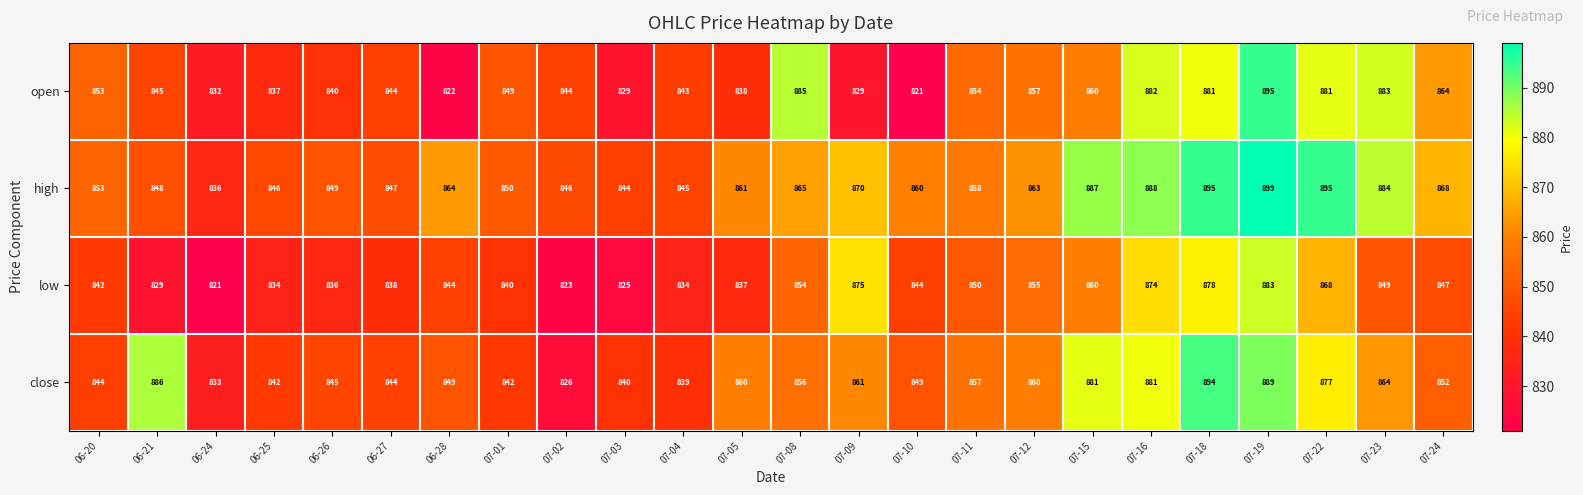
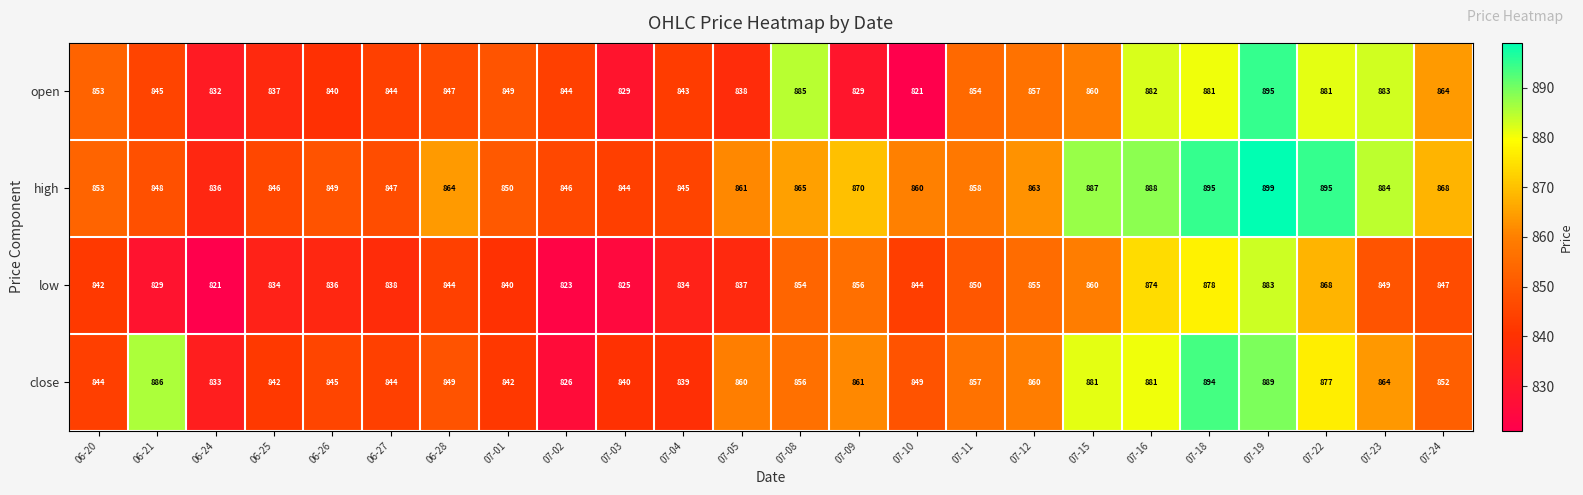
  {
    "open": {
      "06-20": 853,
      "06-21": 845,
      "06-24": 832,
      "06-25": 837,
      "06-26": 840,
      "06-27": 844,
-     "06-28": 822,
+     "06-28": 847,
      "07-01": 849,
      "07-02": 844,
      "07-03": 829,
      "07-04": 843,
      "07-05": 838,
      "07-08": 885,
      "07-09": 829,
      "07-10": 821,
      "07-11": 854,
      "07-12": 857,
      "07-15": 860,
      "07-16": 882,
      "07-18": 881,
      "07-19": 895,
      "07-22": 881,
      "07-23": 883,
      "07-24": 864
    },
    "high": {
      "06-20": 853,
      "06-21": 848,
      "06-24": 836,
      "06-25": 846,
      "06-26": 849,
      "06-27": 847,
      "06-28": 864,
      "07-01": 850,
      "07-02": 846,
      "07-03": 844,
      "07-04": 845,
      "07-05": 861,
      "07-08": 865,
      "07-09": 870,
      "07-10": 860,
      "07-11": 858,
      "07-12": 863,
      "07-15": 887,
      "07-16": 888,
      "07-18": 895,
      "07-19": 899,
      "07-22": 895,
      "07-23": 884,
      "07-24": 868
    },
    "low": {
      "06-20": 842,
      "06-21": 829,
      "06-24": 821,
      "06-25": 834,
      "06-26": 836,
      "06-27": 838,
      "06-28": 844,
      "07-01": 840,
      "07-02": 823,
      "07-03": 825,
      "07-04": 834,
      "07-05": 837,
      "07-08": 854,
-     "07-09": 875,
+     "07-09": 856,
      "07-10": 844,
      "07-11": 850,
      "07-12": 855,
      "07-15": 860,
      "07-16": 874,
      "07-18": 878,
      "07-19": 883,
      "07-22": 868,
      "07-23": 849,
      "07-24": 847
    },
    "close": {
      "06-20": 844,
      "06-21": 886,
      "06-24": 833,
      "06-25": 842,
      "06-26": 845,
      "06-27": 844,
      "06-28": 849,
      "07-01": 842,
      "07-02": 826,
      "07-03": 840,
      "07-04": 839,
      "07-05": 860,
      "07-08": 856,
      "07-09": 861,
      "07-10": 849,
      "07-11": 857,
      "07-12": 860,
      "07-15": 881,
      "07-16": 881,
      "07-18": 894,
      "07-19": 889,
      "07-22": 877,
      "07-23": 864,
      "07-24": 852
    }
  }
